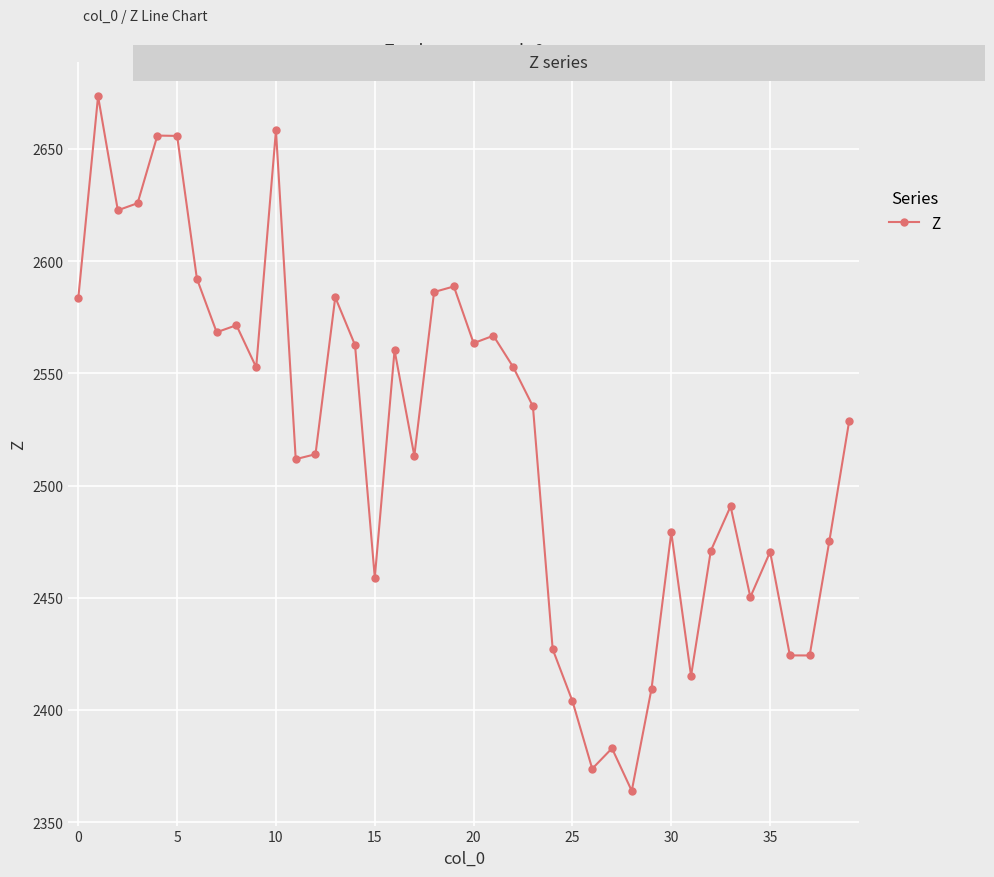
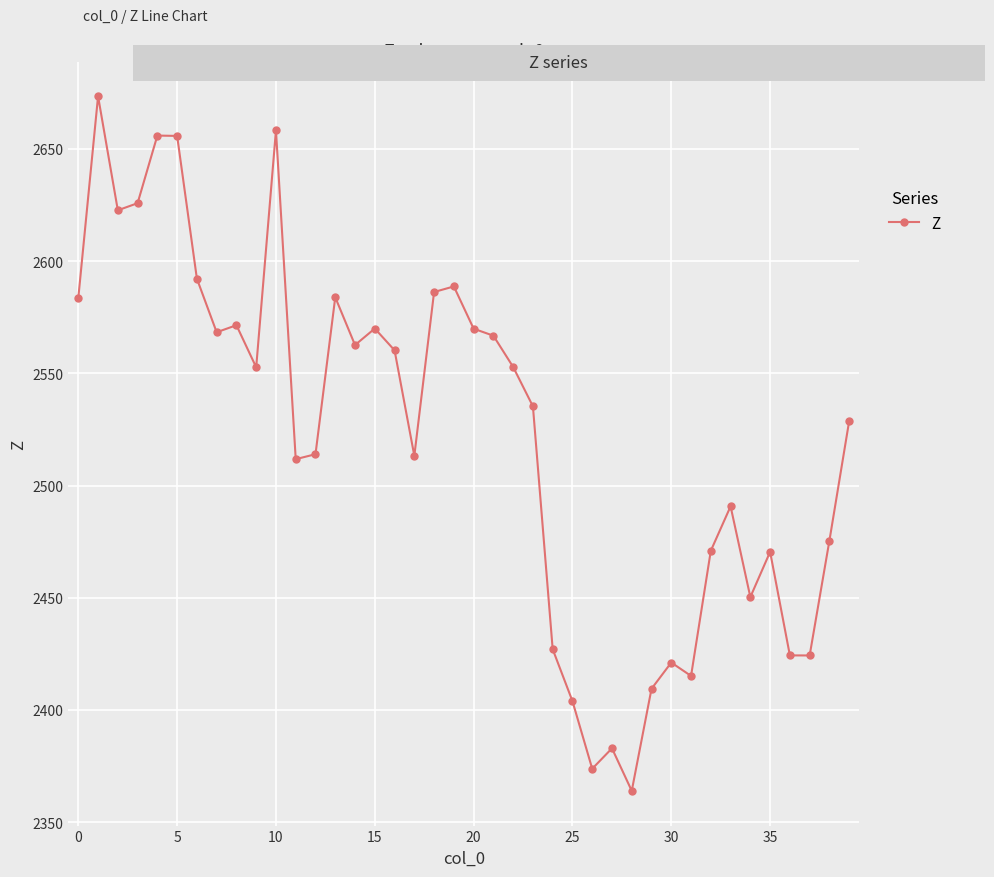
  {
    "0": 2584,
    "5": 2656,
    "10": 2658,
-   "15": 2459,
-   "20": 2563,
+   "15": 2570,
+   "20": 2570,
    "25": 2404,
-   "30": 2479,
+   "30": 2421,
    "35": 2470
  }
